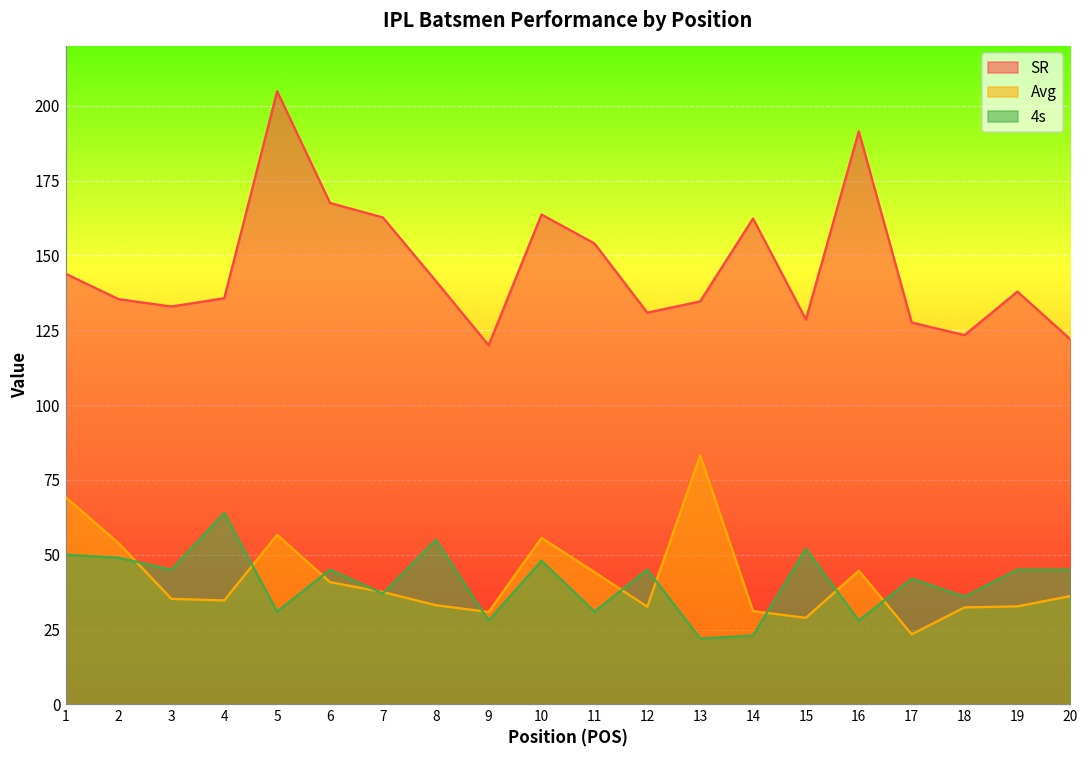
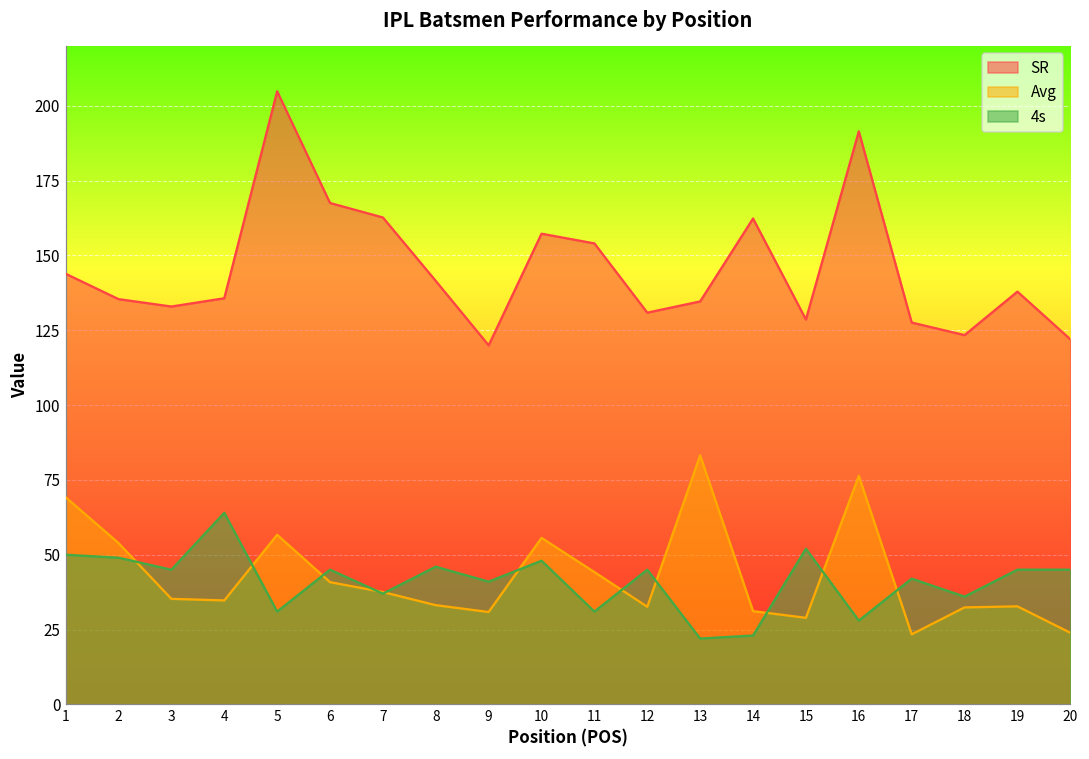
  {
    "SR": {
      "1": 144,
      "2": 135,
      "3": 133,
      "4": 136,
      "5": 205,
      "6": 168,
      "7": 163,
      "8": 141,
      "9": 120,
-     "10": 164,
+     "10": 157,
      "11": 154,
      "12": 131,
      "13": 135,
      "14": 162,
      "15": 129,
      "16": 191,
      "17": 128,
      "18": 123,
      "19": 138,
      "20": 122
    },
    "Avg": {
      "1": 69,
      "2": 54,
      "3": 35,
      "4": 35,
      "5": 57,
      "6": 41,
      "8": 33,
      "9": 31,
      "10": 56,
      "11": 44,
      "12": 33,
      "13": 83,
      "14": 31,
      "15": 29,
-     "16": 45,
+     "16": 76,
      "17": 23,
      "18": 32,
      "19": 33,
-     "20": 36
+     "20": 24
    },
    "4s": {
      "1": 50,
      "2": 49,
      "3": 45,
      "4": 64,
      "5": 31,
      "6": 45,
-     "8": 55,
-     "9": 28,
+     "8": 46,
+     "9": 41,
      "10": 48,
      "11": 31,
      "12": 45,
      "13": 22,
      "14": 23,
      "15": 52,
      "16": 28,
      "17": 42,
      "18": 36,
      "19": 45,
      "20": 45
    }
  }
